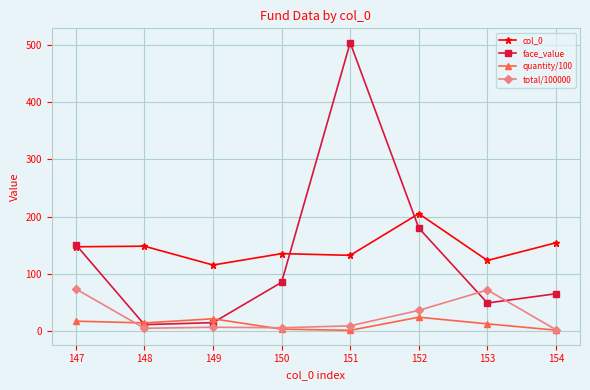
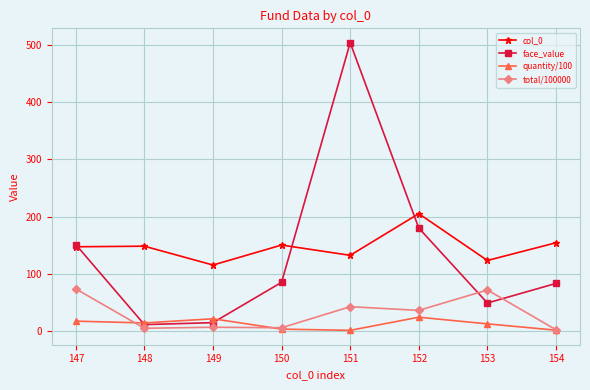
  {
    "col_0": {
      "148": 150,
      "149": 120,
-     "150": 140,
+     "150": 150,
      "151": 130,
      "152": 210,
      "153": 120,
      "154": 150
    },
    "face_value": {
      "149": 10,
      "150": 80,
      "151": 500,
      "152": 180,
      "153": 50,
-     "154": 60
+     "154": 80
    },
    "quantity/100": {
      "147": 20,
      "149": 20,
      "151": 0,
      "152": 20,
      "153": 10
    },
    "total/100000": {
      "147": 70,
      "148": 0,
      "149": 10,
-     "151": 10,
+     "151": 40,
      "152": 40,
      "153": 70
    }
  }
